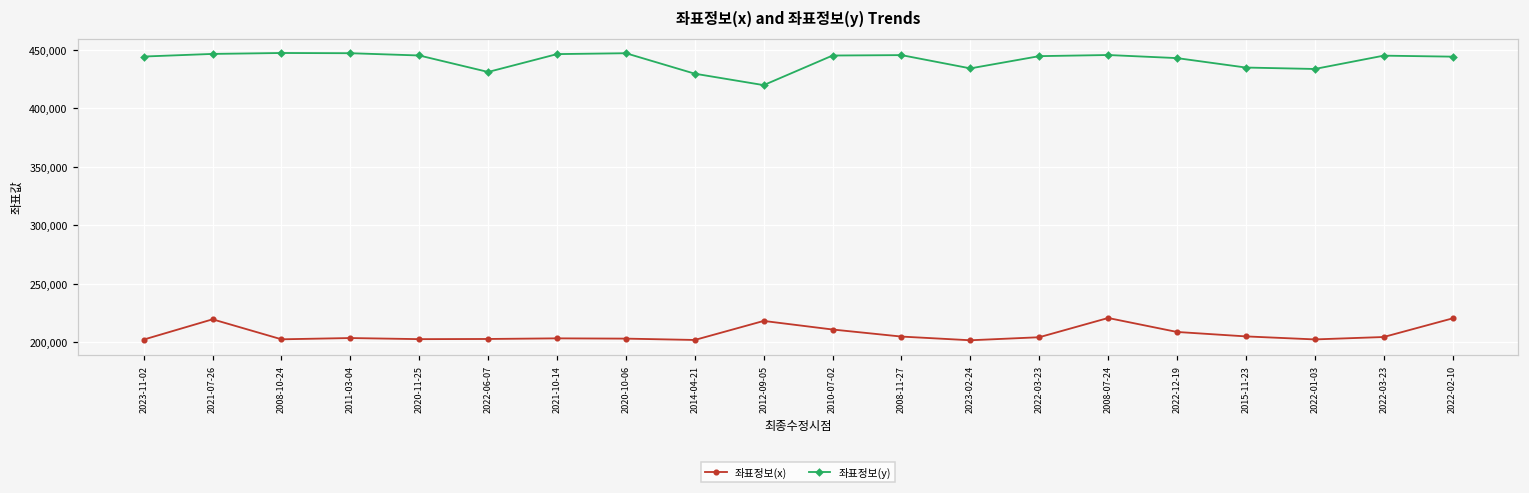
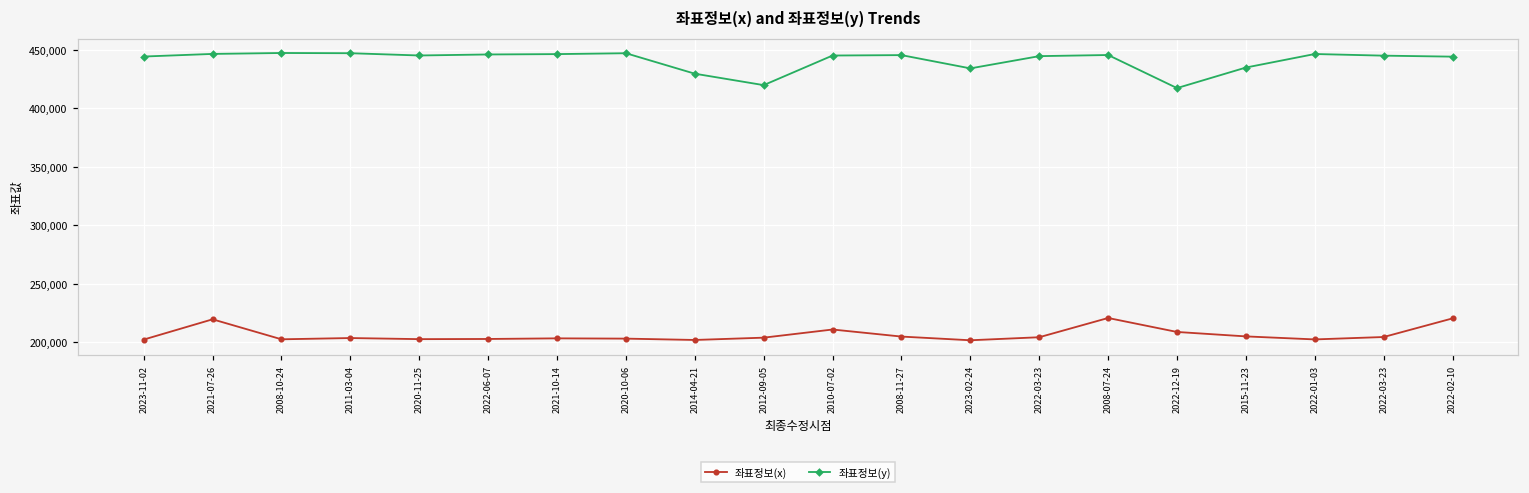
  {
    "좌표정보(x)": {
      "2023-11-02": "202,000",
      "2021-07-26": "220,000",
      "2008-10-24": "203,000",
      "2011-03-04": "204,000",
      "2020-11-25": "203,000",
      "2022-06-07": "203,000",
      "2021-10-14": "203,000",
      "2020-10-06": "203,000",
      "2014-04-21": "202,000",
-     "2012-09-05": "218,000",
+     "2012-09-05": "204,000",
      "2010-07-02": "211,000",
      "2008-11-27": "205,000",
      "2023-02-24": "202,000",
      "2008-07-24": "221,000",
      "2022-12-19": "209,000",
      "2015-11-23": "205,000",
      "2022-01-03": "203,000",
      "2022-02-10": "221,000"
    },
    "좌표정보(y)": {
      "2023-11-02": "444,000",
      "2021-07-26": "446,000",
      "2008-10-24": "447,000",
      "2011-03-04": "447,000",
      "2020-11-25": "445,000",
-     "2022-06-07": "431,000",
+     "2022-06-07": "446,000",
      "2021-10-14": "446,000",
      "2020-10-06": "447,000",
      "2014-04-21": "430,000",
      "2012-09-05": "420,000",
      "2010-07-02": "445,000",
      "2008-11-27": "445,000",
      "2023-02-24": "434,000",
      "2008-07-24": "446,000",
-     "2022-12-19": "443,000",
+     "2022-12-19": "417,000",
      "2015-11-23": "435,000",
-     "2022-01-03": "434,000",
+     "2022-01-03": "446,000",
      "2022-02-10": "444,000"
    }
  }
